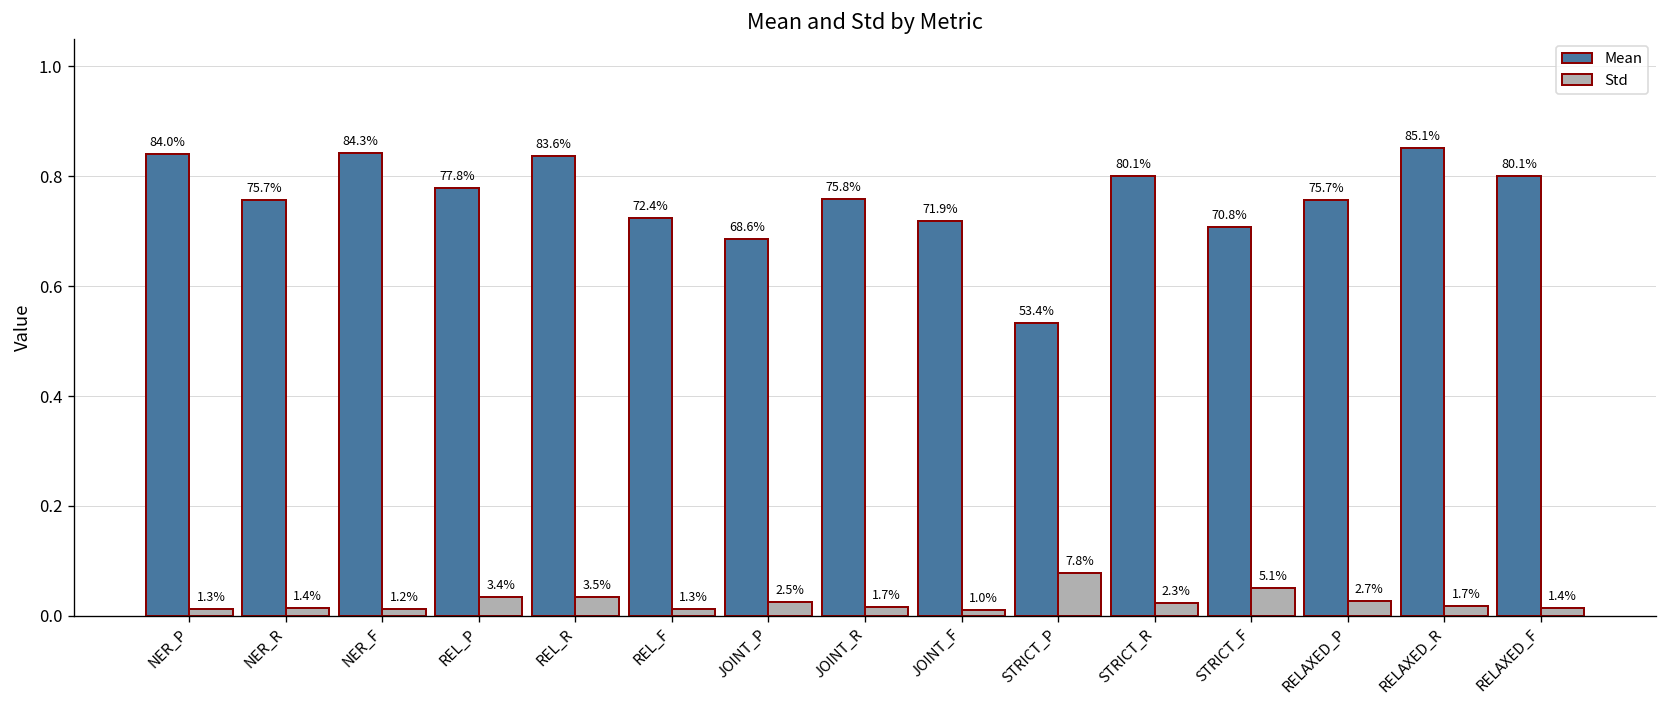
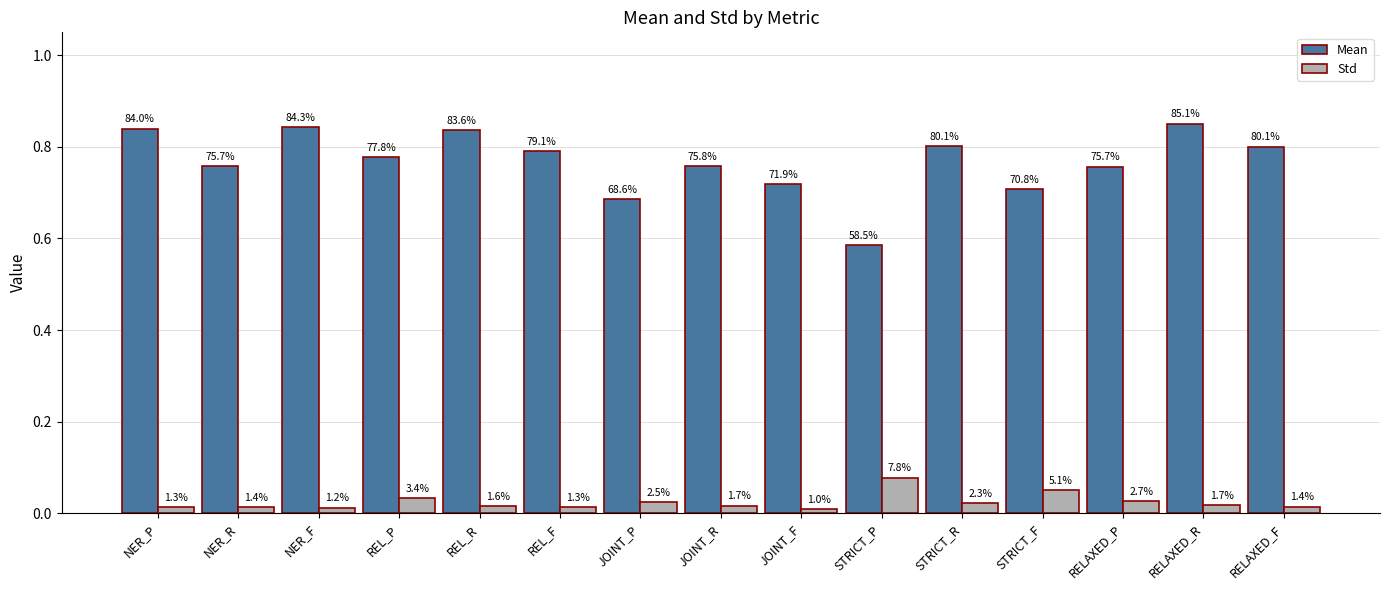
  {
    "Mean": {
      "NER_P": "84.0%",
      "NER_R": "75.7%",
      "NER_F": "84.3%",
      "REL_P": "77.8%",
      "REL_R": "83.6%",
-     "REL_F": "72.4%",
+     "REL_F": "79.1%",
      "JOINT_P": "68.6%",
      "JOINT_R": "75.8%",
      "JOINT_F": "71.9%",
-     "STRICT_P": "53.4%",
+     "STRICT_P": "58.5%",
      "STRICT_R": "80.1%",
      "STRICT_F": "70.8%",
      "RELAXED_P": "75.7%",
      "RELAXED_R": "85.1%",
      "RELAXED_F": "80.1%"
    },
    "Std": {
      "NER_P": "1.3%",
      "NER_R": "1.4%",
      "NER_F": "1.2%",
      "REL_P": "3.4%",
-     "REL_R": "3.5%",
+     "REL_R": "1.6%",
      "REL_F": "1.3%",
      "JOINT_P": "2.5%",
      "JOINT_R": "1.7%",
      "JOINT_F": "1.0%",
      "STRICT_P": "7.8%",
      "STRICT_R": "2.3%",
      "STRICT_F": "5.1%",
      "RELAXED_P": "2.7%",
      "RELAXED_R": "1.7%",
      "RELAXED_F": "1.4%"
    }
  }
